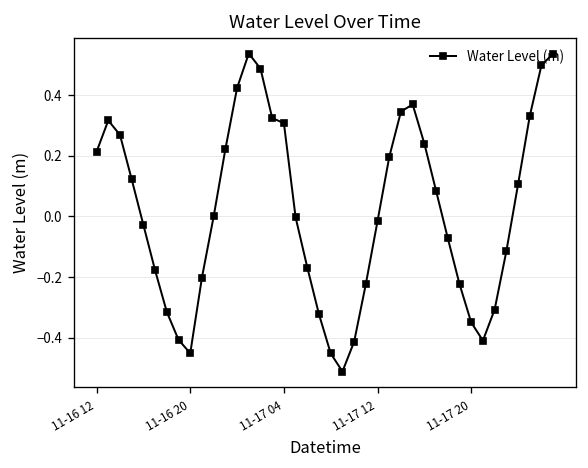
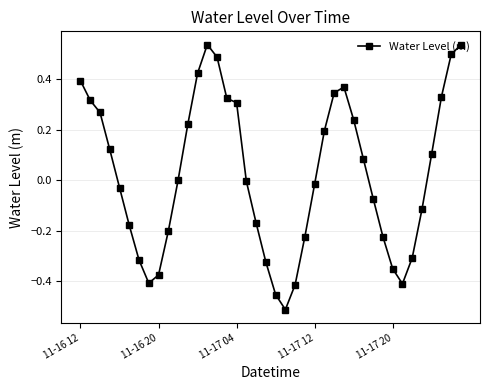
  {
-   "11-16 12": 0.21,
-   "11-16 20": -0.45,
+   "11-16 12": 0.39,
+   "11-16 20": -0.37,
    "11-17 04": 0.31,
    "11-17 12": -0.01,
    "11-17 20": -0.35
  }
